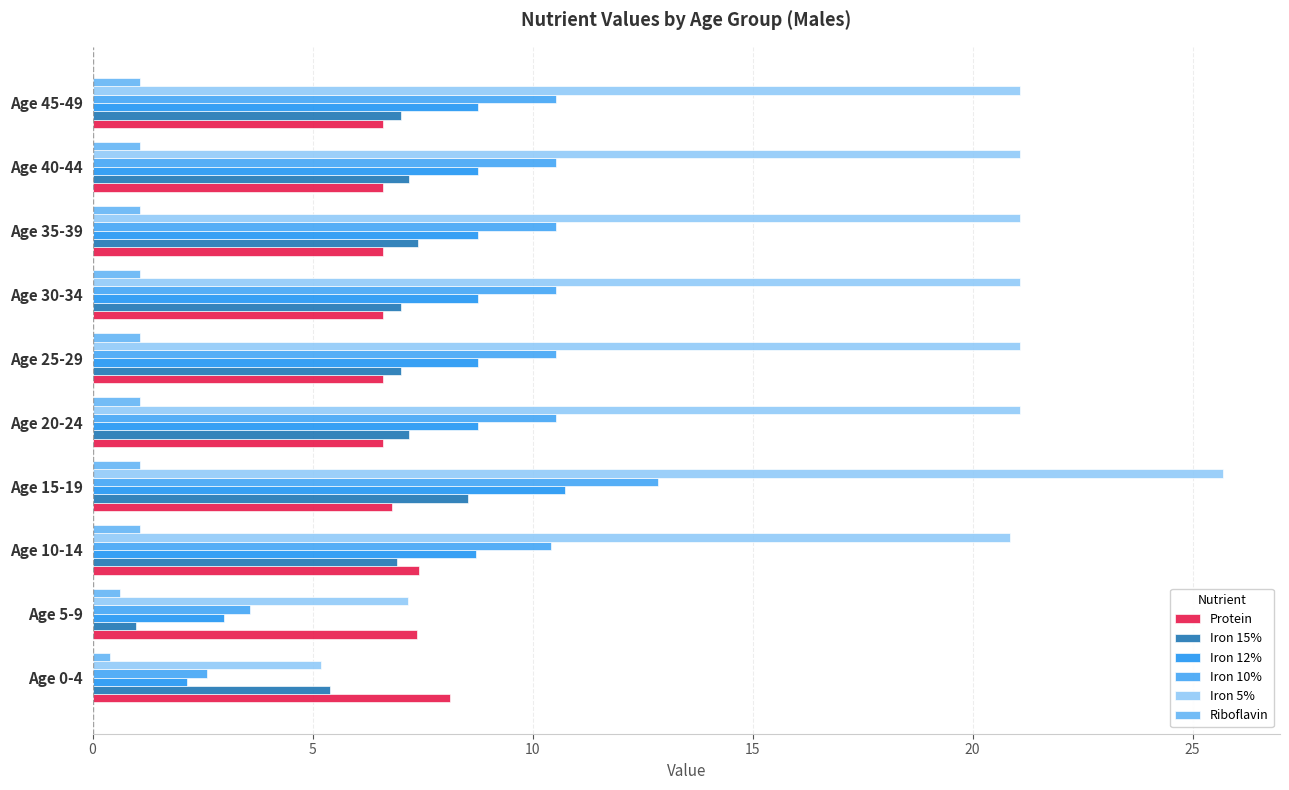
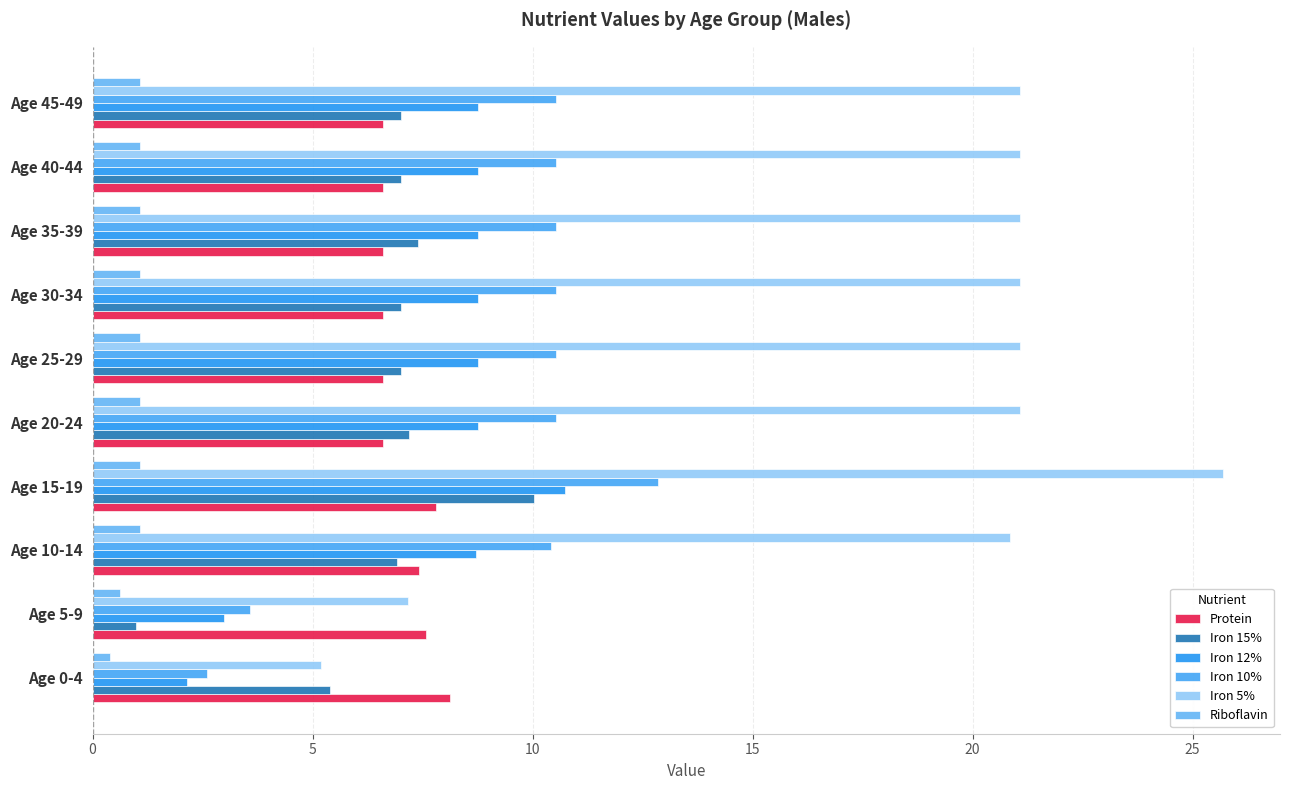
  {
    "Protein": {
      "Age 45-49": 6.6,
      "Age 40-44": 6.6,
      "Age 35-39": 6.6,
      "Age 30-34": 6.6,
      "Age 25-29": 6.6,
      "Age 20-24": 6.6,
-     "Age 15-19": 6.8,
+     "Age 15-19": 7.8,
      "Age 10-14": 7.4,
-     "Age 5-9": 7.4,
+     "Age 5-9": 7.6,
      "Age 0-4": 8.1
    },
    "Iron 15%": {
      "Age 45-49": 7.0,
-     "Age 40-44": 7.2,
+     "Age 40-44": 7.0,
      "Age 35-39": 7.4,
      "Age 30-34": 7.0,
      "Age 25-29": 7.0,
      "Age 20-24": 7.2,
-     "Age 15-19": 8.5,
+     "Age 15-19": 10.0,
      "Age 10-14": 6.9,
      "Age 5-9": 1.0,
      "Age 0-4": 5.4
    }
  }
